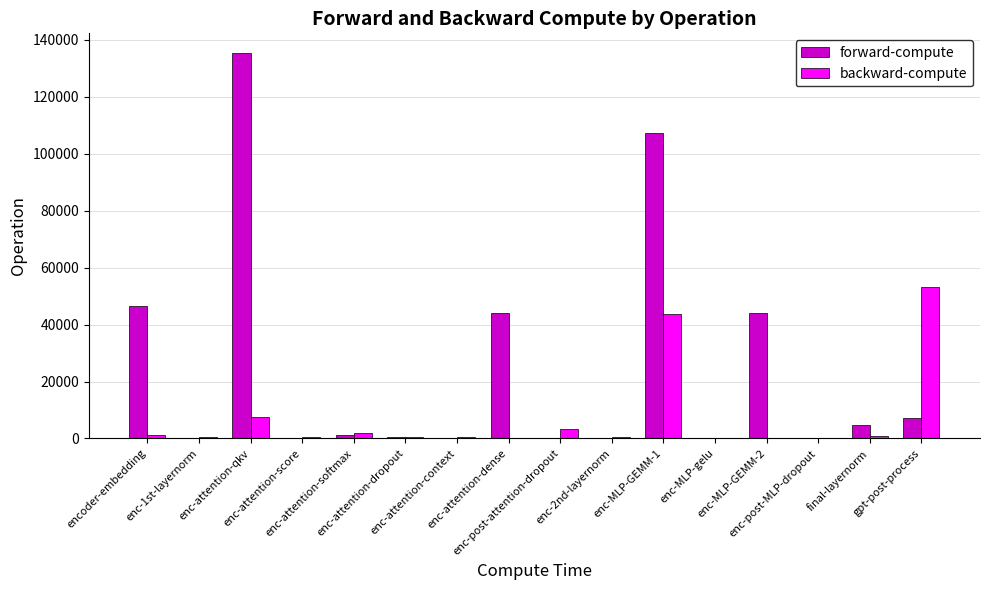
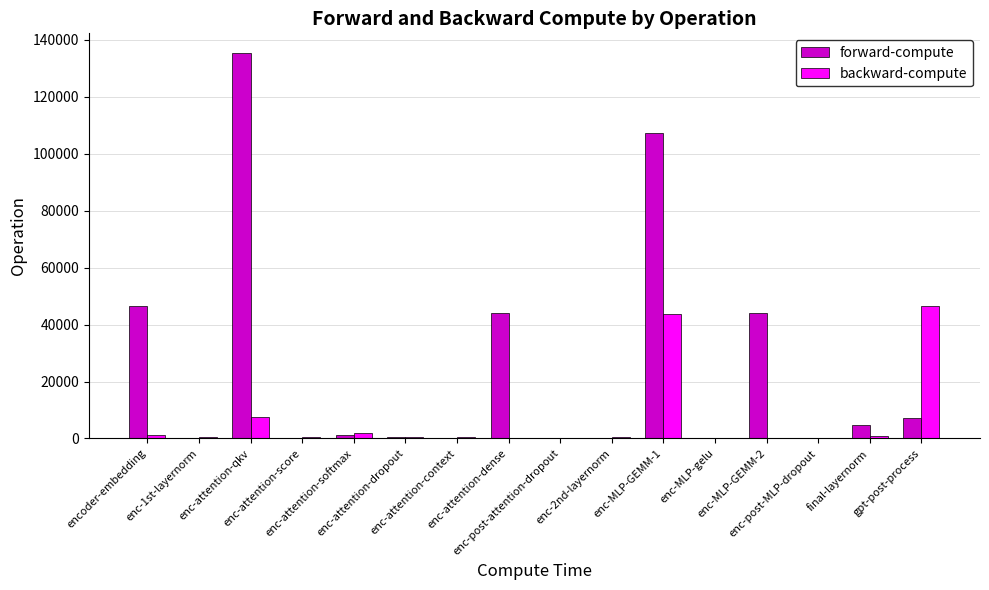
  {
    "forward-compute": {
      "encoder-embedding": 47000,
      "enc-attention-qkv": 135000,
      "enc-attention-softmax": 1000,
      "enc-attention-dense": 44000,
      "enc-MLP-GEMM-1": 107000,
      "enc-MLP-GEMM-2": 44000,
      "final-layernorm": 5000,
      "gpt-post-process": 7000
    },
    "backward-compute": {
      "encoder-embedding": 1000,
      "enc-attention-qkv": 8000,
      "enc-attention-softmax": 2000,
-     "enc-post-attention-dropout": 3000,
+     "enc-post-attention-dropout": 0,
      "enc-MLP-GEMM-1": 44000,
      "final-layernorm": 1000,
-     "gpt-post-process": 53000
+     "gpt-post-process": 47000
    }
  }
